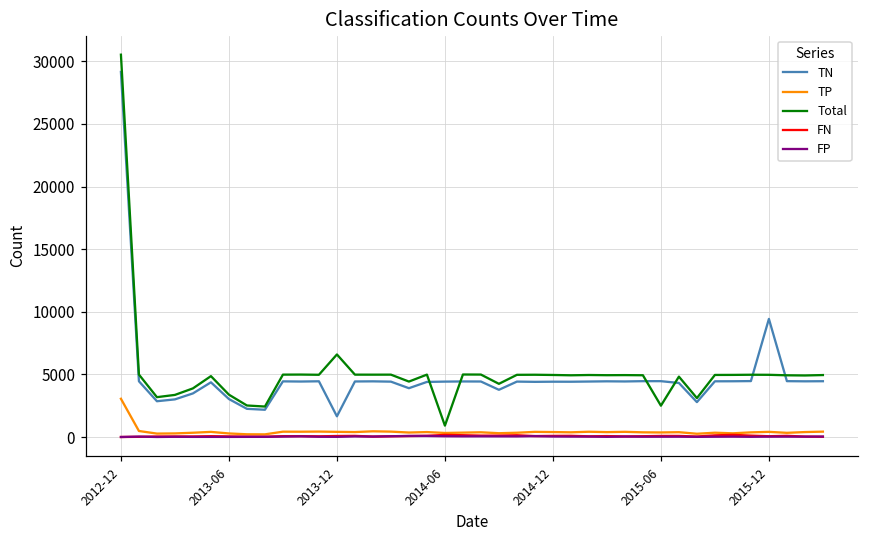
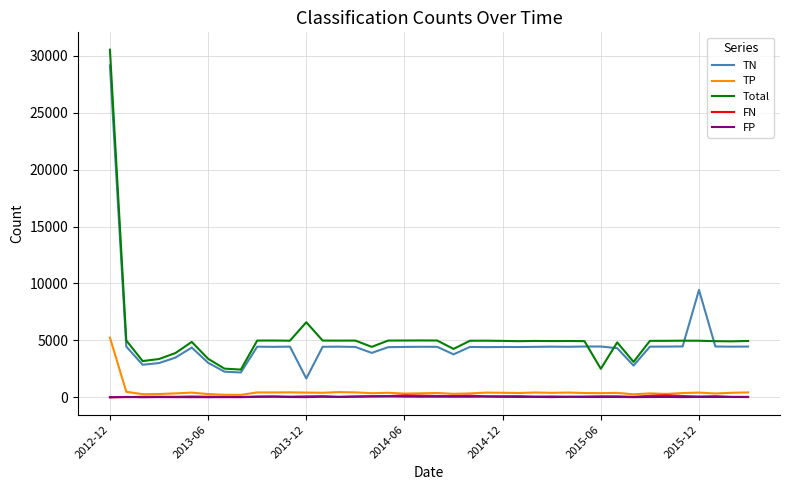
  {
    "TN": {
      "2012-12": 29200,
      "2013-06": 3000,
      "2013-12": 1700,
      "2014-06": 4400,
      "2014-12": 4400,
      "2015-06": 4500,
      "2015-12": 9400
    },
    "TP": {
-     "2012-12": 3100,
+     "2012-12": 5200,
      "2013-06": 300,
      "2013-12": 400,
      "2014-12": 400,
      "2015-06": 400,
      "2015-12": 400
    },
    "Total": {
      "2012-12": 30500,
      "2013-06": 3400,
      "2013-12": 6600,
-     "2014-06": 900,
+     "2014-06": 5000,
      "2014-12": 5000,
      "2015-06": 2500,
      "2015-12": 5000
    }
  }
